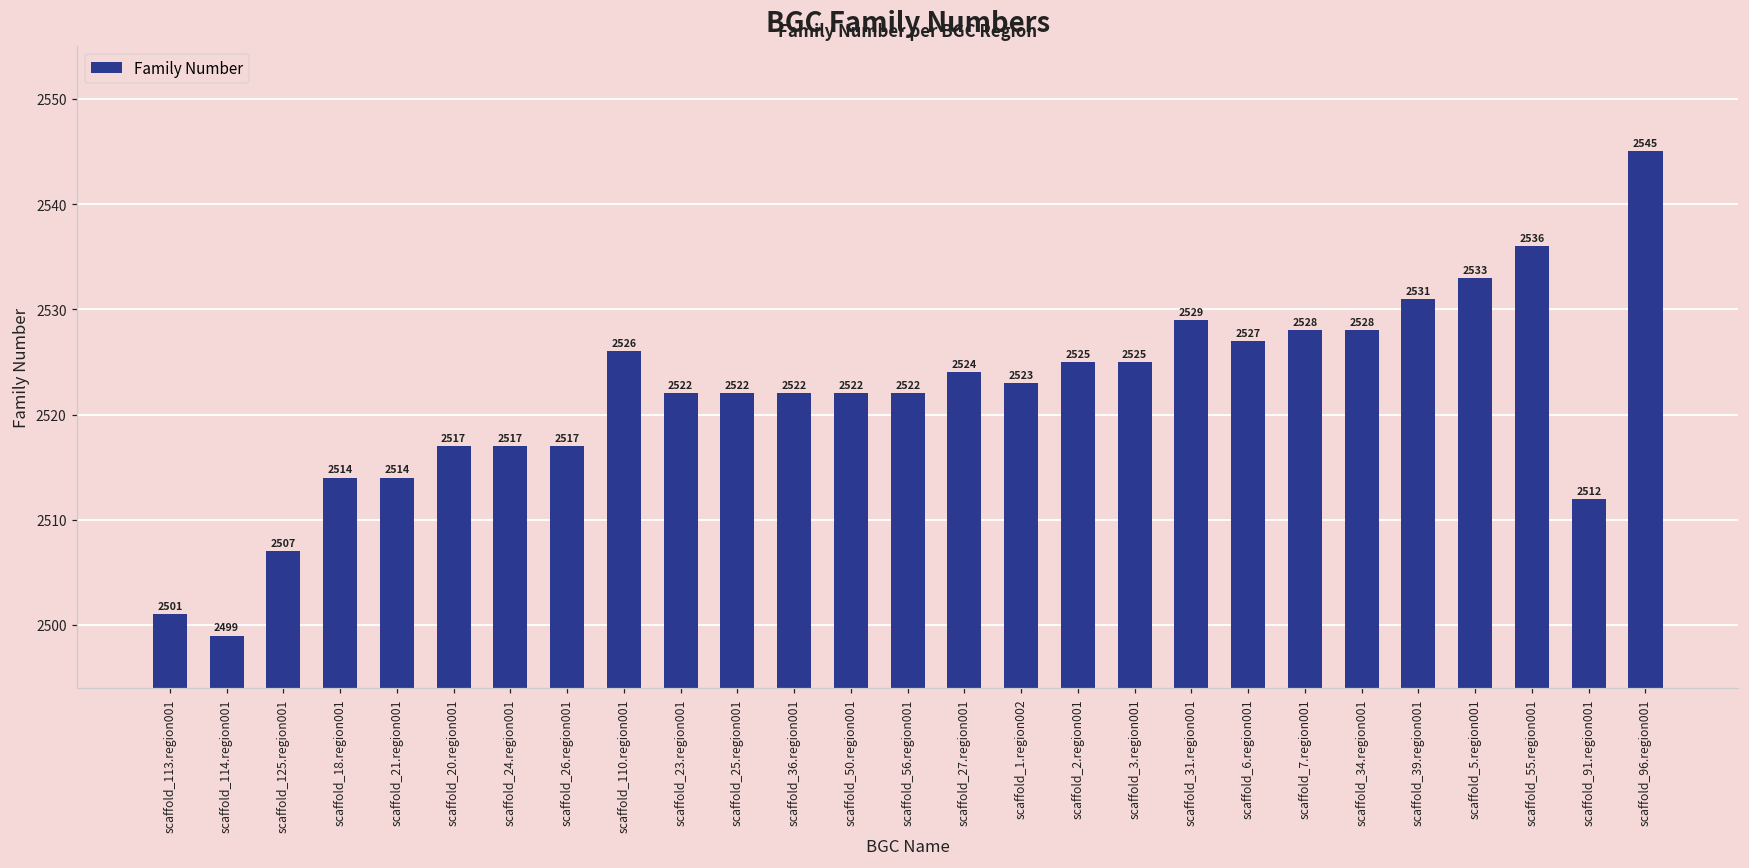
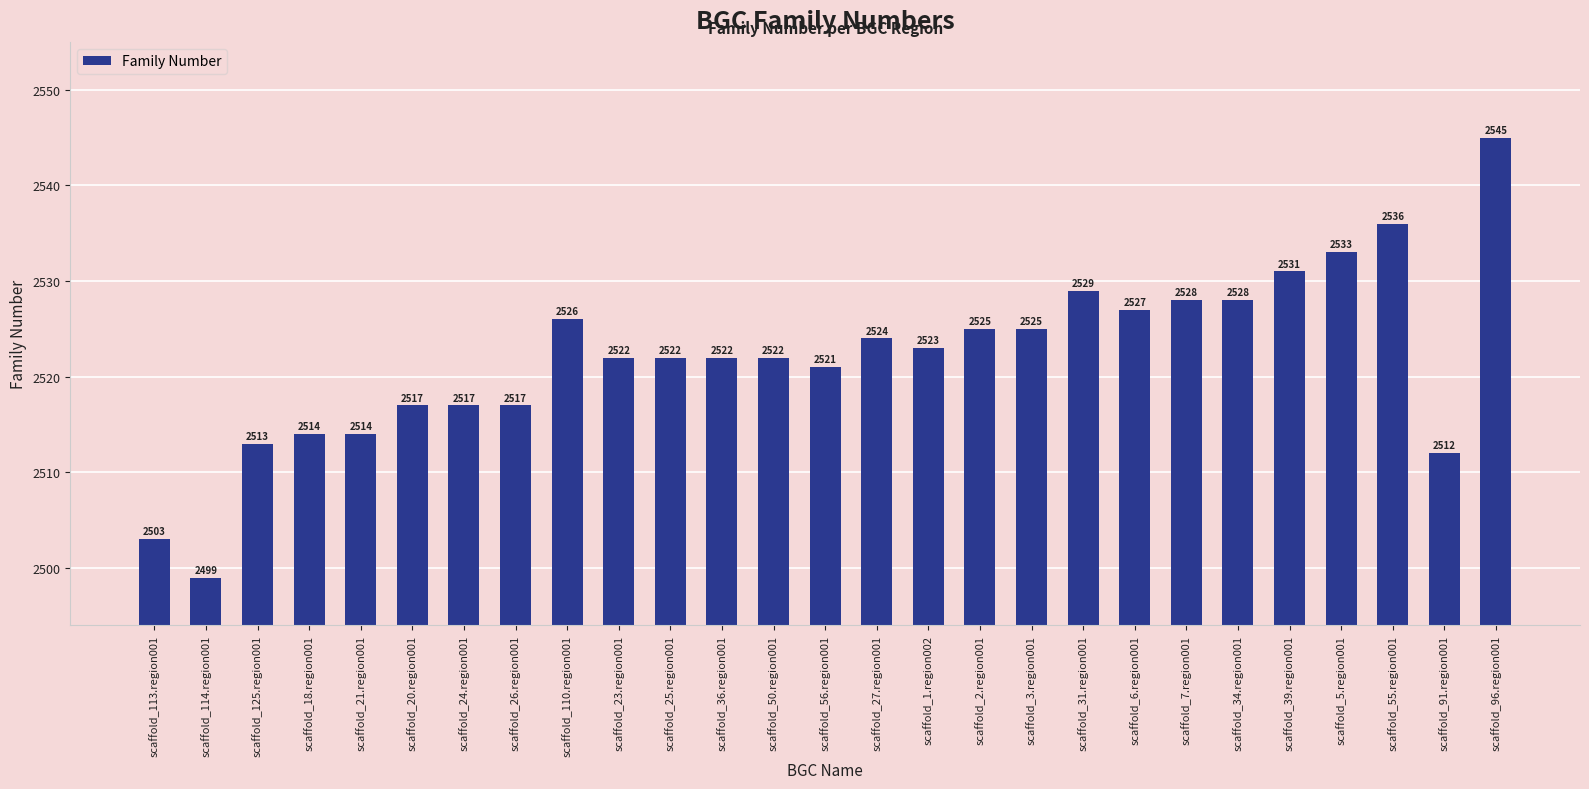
  {
-   "scaffold_113.region001": 2501,
+   "scaffold_113.region001": 2503,
    "scaffold_114.region001": 2499,
-   "scaffold_125.region001": 2507,
+   "scaffold_125.region001": 2513,
    "scaffold_18.region001": 2514,
    "scaffold_21.region001": 2514,
    "scaffold_20.region001": 2517,
    "scaffold_24.region001": 2517,
    "scaffold_26.region001": 2517,
    "scaffold_110.region001": 2526,
    "scaffold_23.region001": 2522,
    "scaffold_25.region001": 2522,
    "scaffold_36.region001": 2522,
    "scaffold_50.region001": 2522,
-   "scaffold_56.region001": 2522,
+   "scaffold_56.region001": 2521,
    "scaffold_27.region001": 2524,
    "scaffold_1.region002": 2523,
    "scaffold_2.region001": 2525,
    "scaffold_3.region001": 2525,
    "scaffold_31.region001": 2529,
    "scaffold_6.region001": 2527,
    "scaffold_7.region001": 2528,
    "scaffold_34.region001": 2528,
    "scaffold_39.region001": 2531,
    "scaffold_5.region001": 2533,
    "scaffold_55.region001": 2536,
    "scaffold_91.region001": 2512,
    "scaffold_96.region001": 2545
  }
